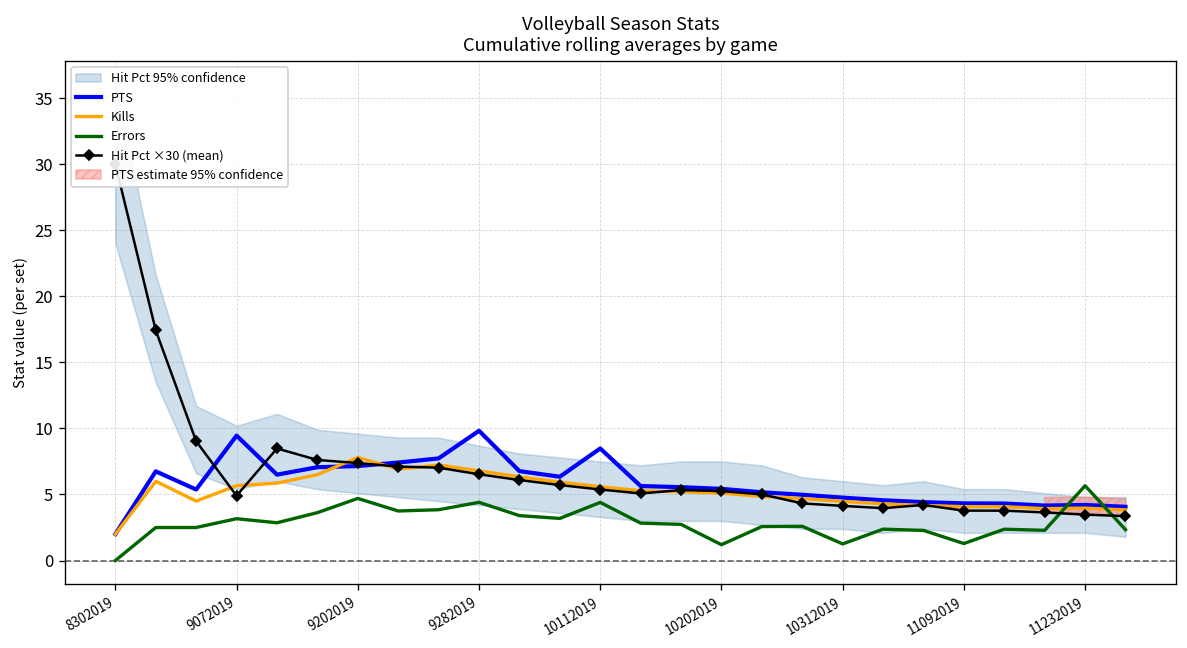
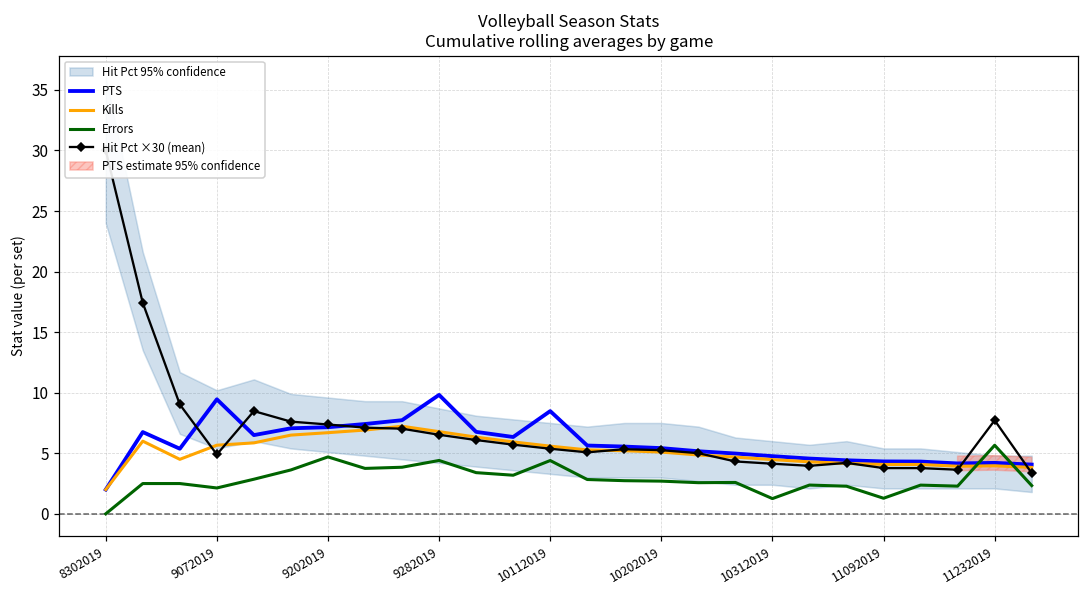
  {
    "PTS": {
      "9072019": 9.5,
      "9282019": 9.8,
      "10112019": 8.5,
      "10312019": 4.8,
      "11092019": 4.3,
      "11232019": 4.2
    },
    "Kills": {
      "9072019": 5.7,
-     "9202019": 7.8,
+     "9202019": 6.7,
      "9282019": 6.8,
      "10312019": 4.5,
      "11092019": 4.1,
      "11232019": 4.0
    },
    "Errors": {
      "8302019": 0.0,
-     "9072019": 3.2,
+     "9072019": 2.1,
      "9202019": 4.7,
      "9282019": 4.4,
      "10112019": 4.4,
-     "10202019": 1.2,
+     "10202019": 2.7,
      "10312019": 1.3,
      "11092019": 1.3,
      "11232019": 5.7
    },
    "Hit Pct ×30 (mean)": {
      "9072019": 4.9,
      "9282019": 6.5,
      "10312019": 4.1,
      "11092019": 3.8,
-     "11232019": 3.5
+     "11232019": 7.7
    }
  }
